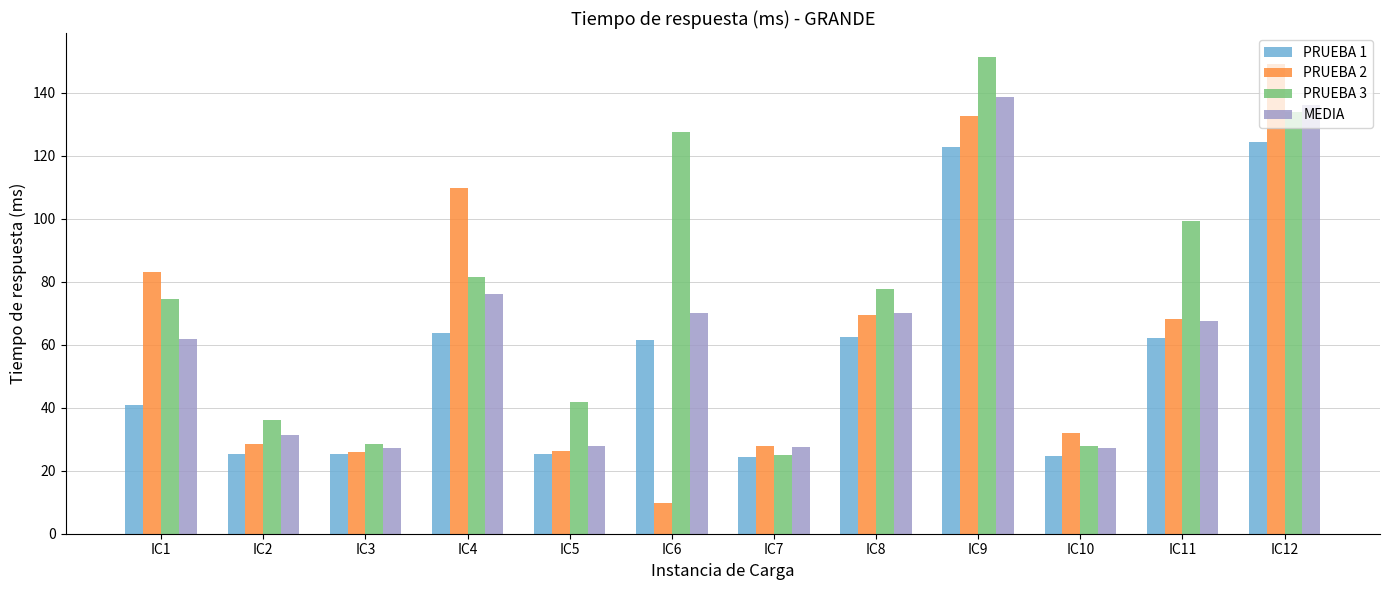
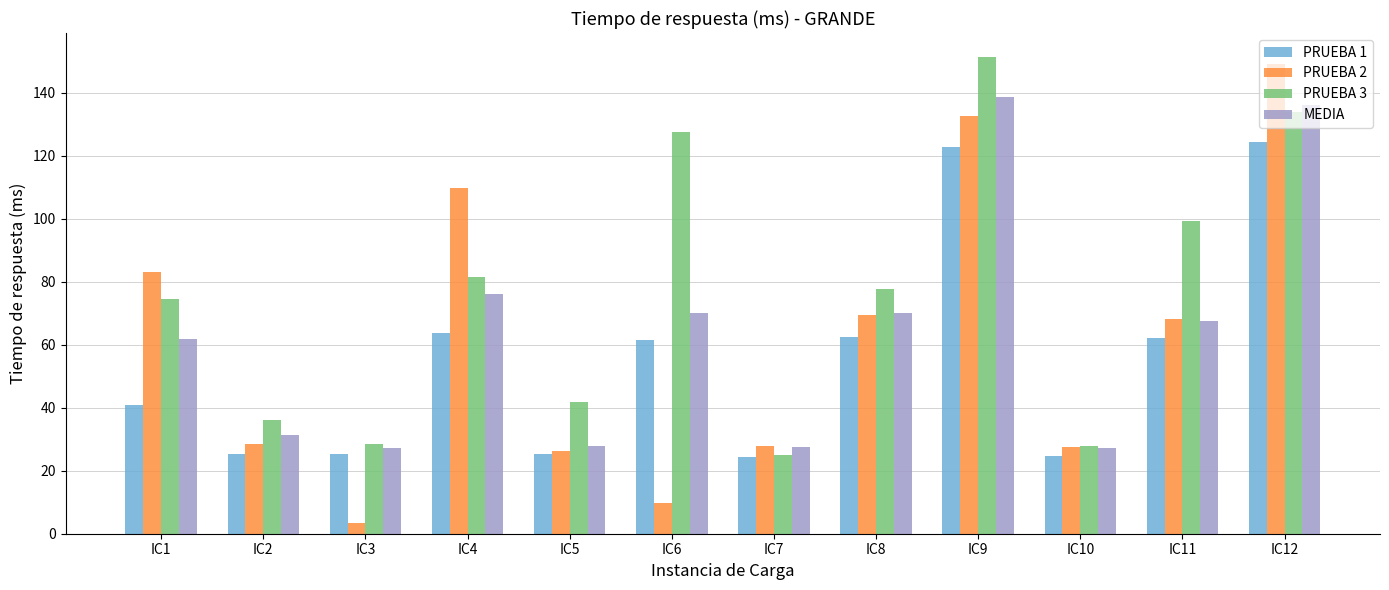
  {
    "PRUEBA 2": {
      "IC1": 83,
      "IC2": 28,
-     "IC3": 26,
+     "IC3": 3,
      "IC4": 110,
      "IC5": 26,
      "IC6": 10,
      "IC7": 28,
      "IC8": 69,
      "IC9": 133,
-     "IC10": 32,
+     "IC10": 27,
      "IC11": 68
    },
    "PRUEBA 3": {
      "IC1": 74,
      "IC2": 36,
      "IC3": 28,
      "IC4": 82,
      "IC5": 42,
      "IC6": 128,
      "IC7": 25,
      "IC8": 78,
      "IC9": 151,
      "IC10": 28,
      "IC11": 99
    }
  }
